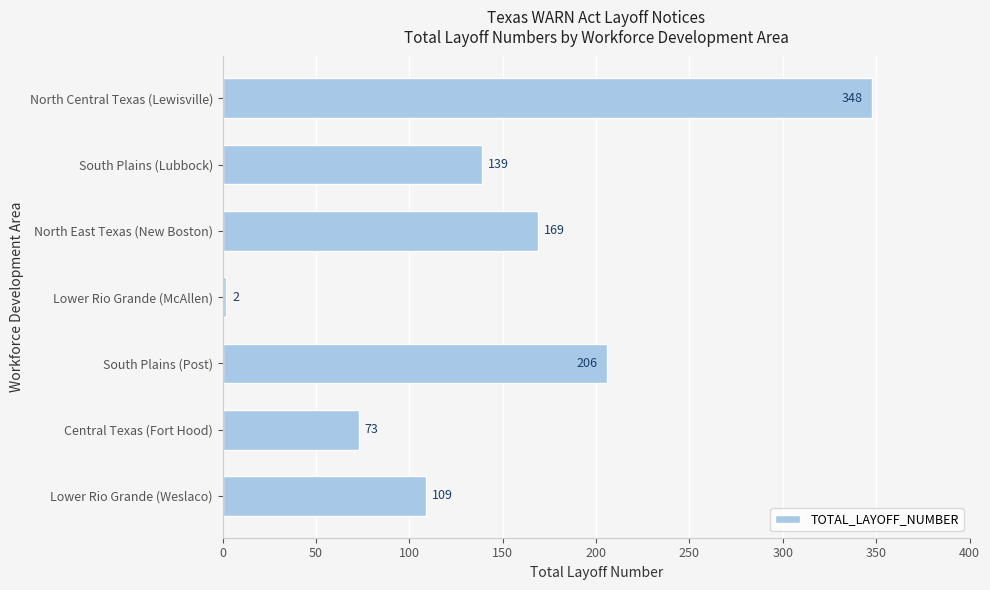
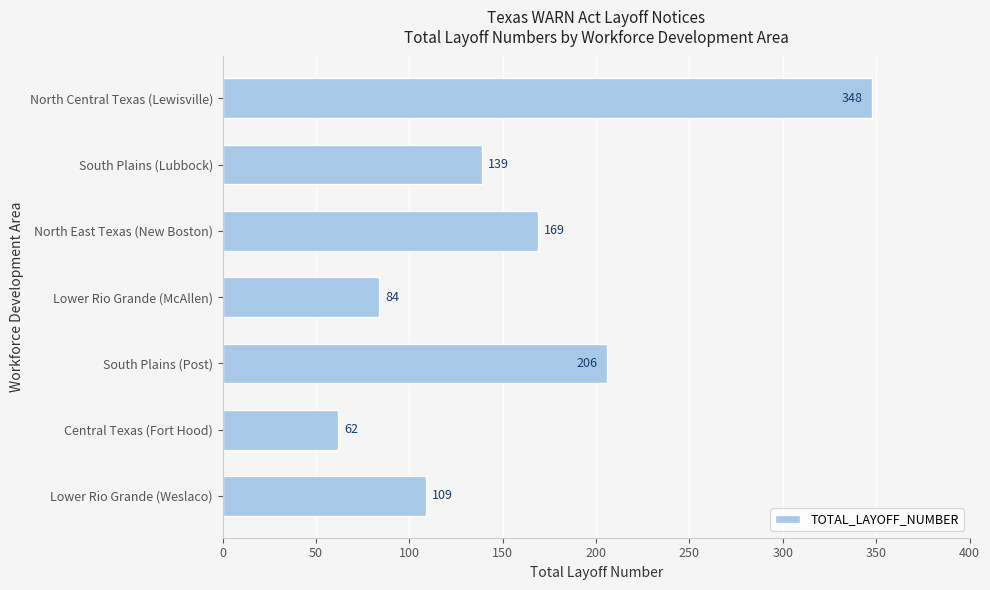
  {
    "North Central Texas (Lewisville)": 348,
    "South Plains (Lubbock)": 139,
    "North East Texas (New Boston)": 169,
-   "Lower Rio Grande (McAllen)": 2,
+   "Lower Rio Grande (McAllen)": 84,
    "South Plains (Post)": 206,
-   "Central Texas (Fort Hood)": 73,
+   "Central Texas (Fort Hood)": 62,
    "Lower Rio Grande (Weslaco)": 109
  }
